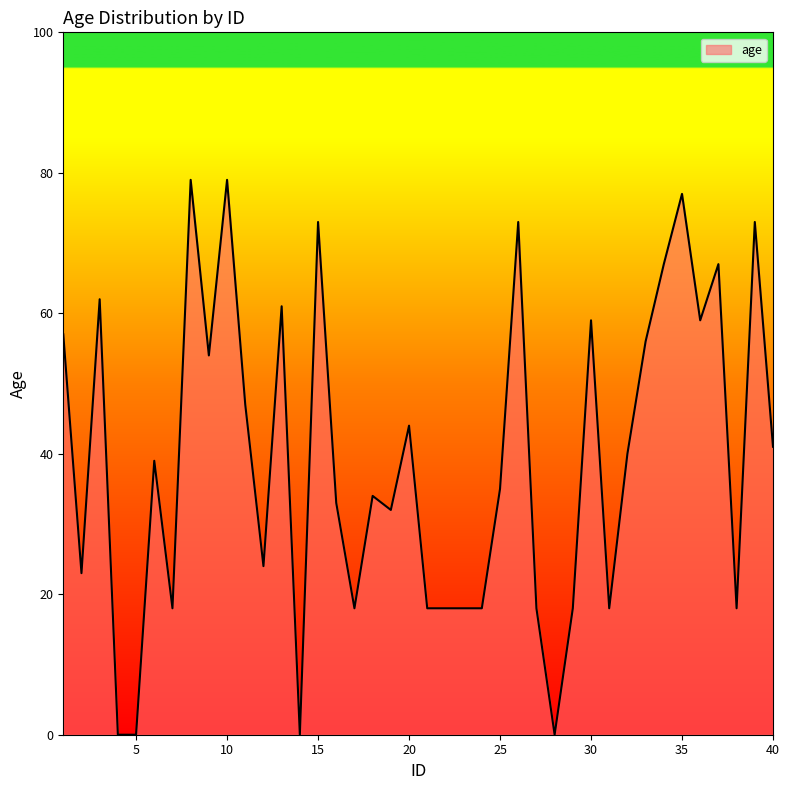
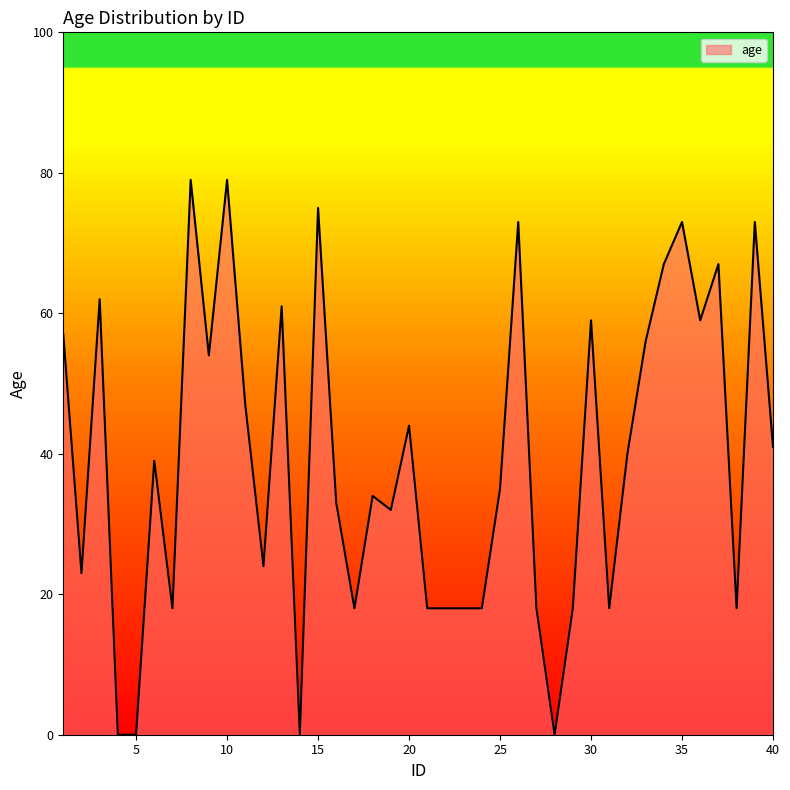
  {
    "5": 0,
    "10": 79,
-   "15": 73,
+   "15": 75,
    "20": 44,
    "25": 35,
    "30": 59,
-   "35": 77,
+   "35": 73,
    "40": 41
  }
